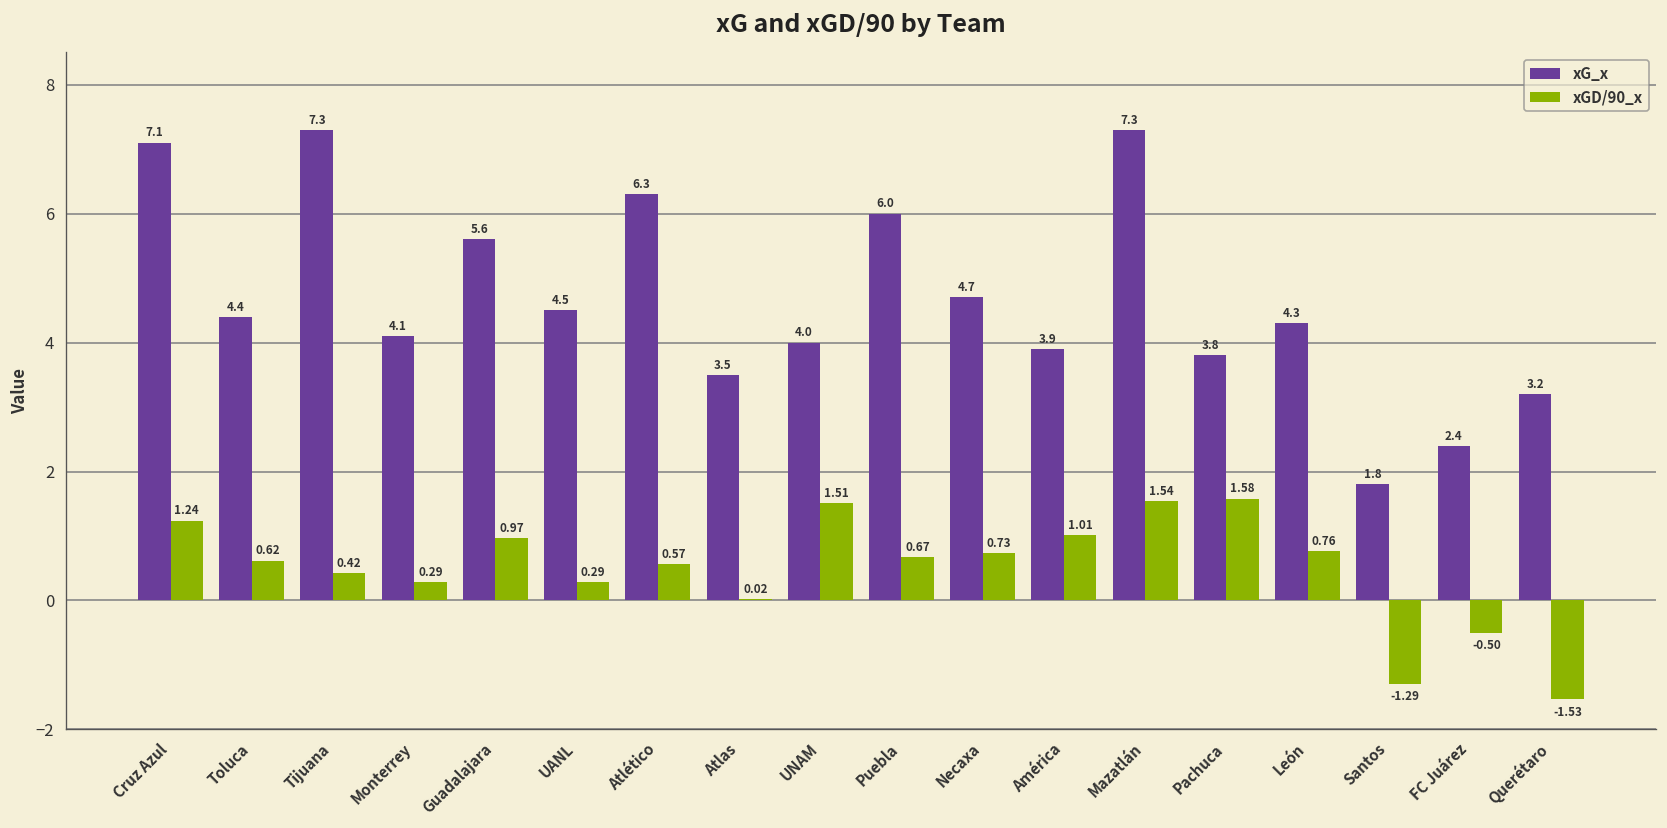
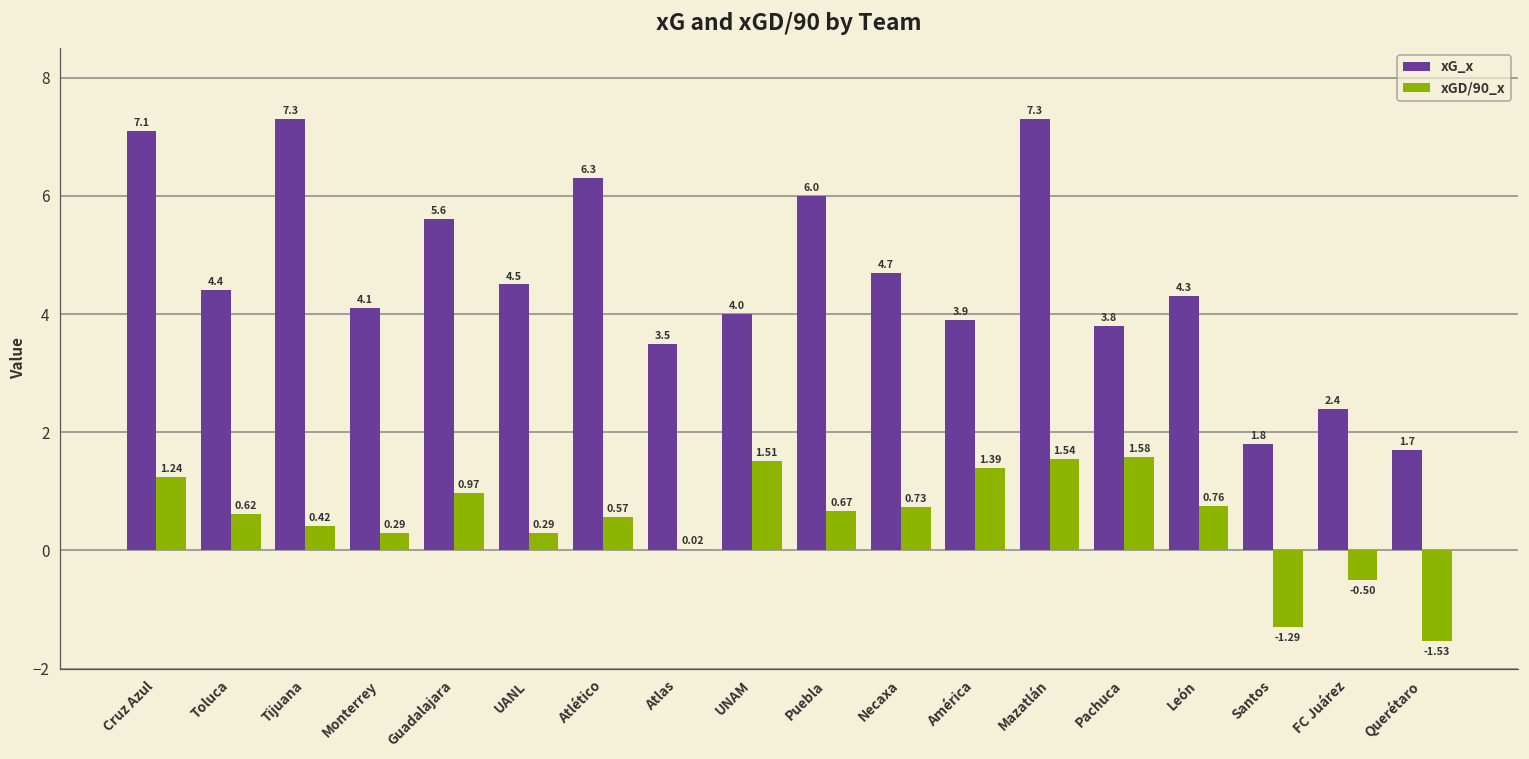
  {
    "xG_x": {
      "Cruz Azul": 7.1,
      "Toluca": 4.4,
      "Tijuana": 7.3,
      "Monterrey": 4.1,
      "Guadalajara": 5.6,
      "UANL": 4.5,
      "Atlético": 6.3,
      "Atlas": 3.5,
      "UNAM": 4.0,
      "Puebla": 6.0,
      "Necaxa": 4.7,
      "América": 3.9,
      "Mazatlán": 7.3,
      "Pachuca": 3.8,
      "León": 4.3,
      "Santos": 1.8,
      "FC Juárez": 2.4,
-     "Querétaro": 3.2
+     "Querétaro": 1.7
    },
    "xGD/90_x": {
      "Cruz Azul": 1.24,
      "Toluca": 0.62,
      "Tijuana": 0.42,
      "Monterrey": 0.29,
      "Guadalajara": 0.97,
      "UANL": 0.29,
      "Atlético": 0.57,
      "Atlas": 0.02,
      "UNAM": 1.51,
      "Puebla": 0.67,
      "Necaxa": 0.73,
-     "América": 1.01,
+     "América": 1.39,
      "Mazatlán": 1.54,
      "Pachuca": 1.58,
      "León": 0.76,
      "Santos": -1.29,
      "FC Juárez": -0.50,
      "Querétaro": -1.53
    }
  }
